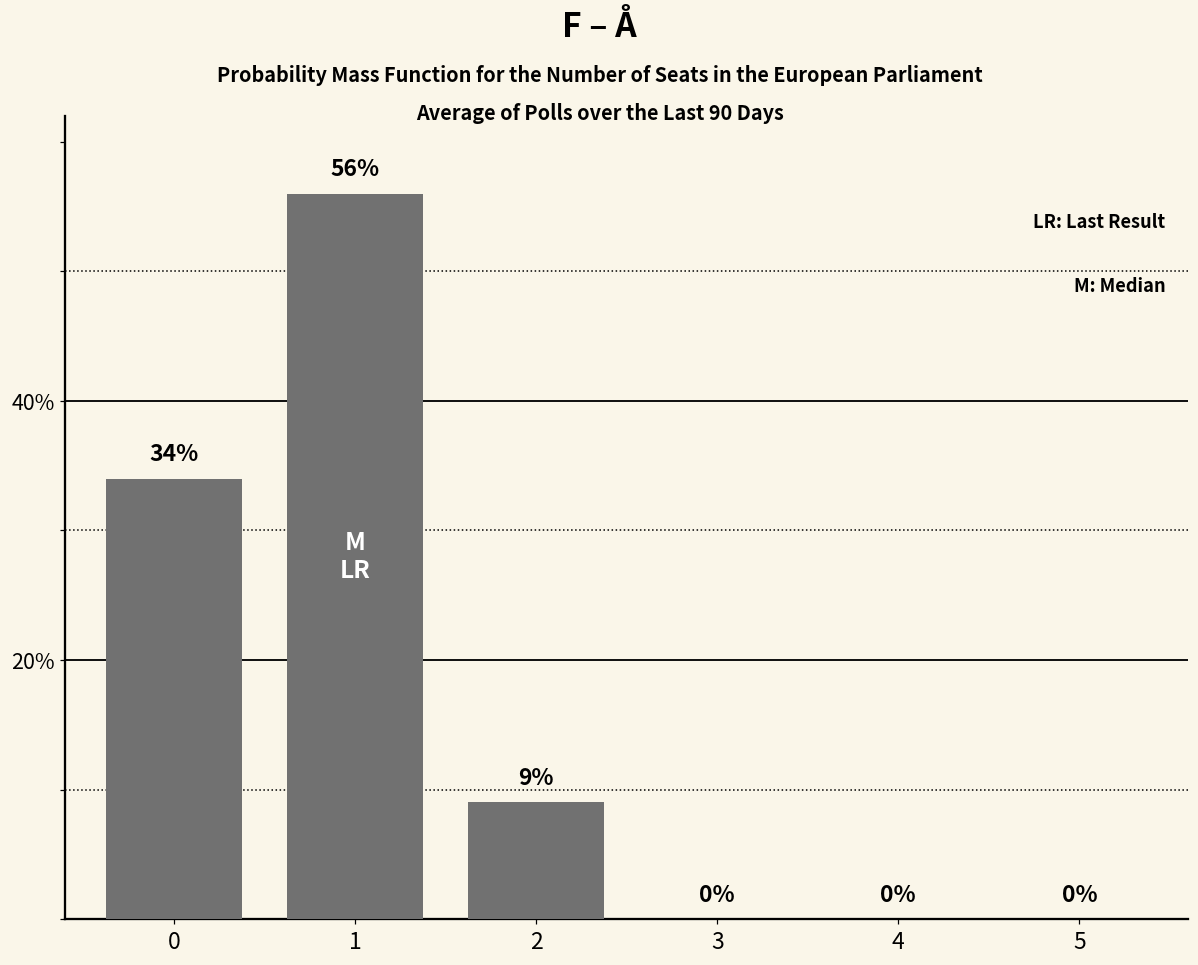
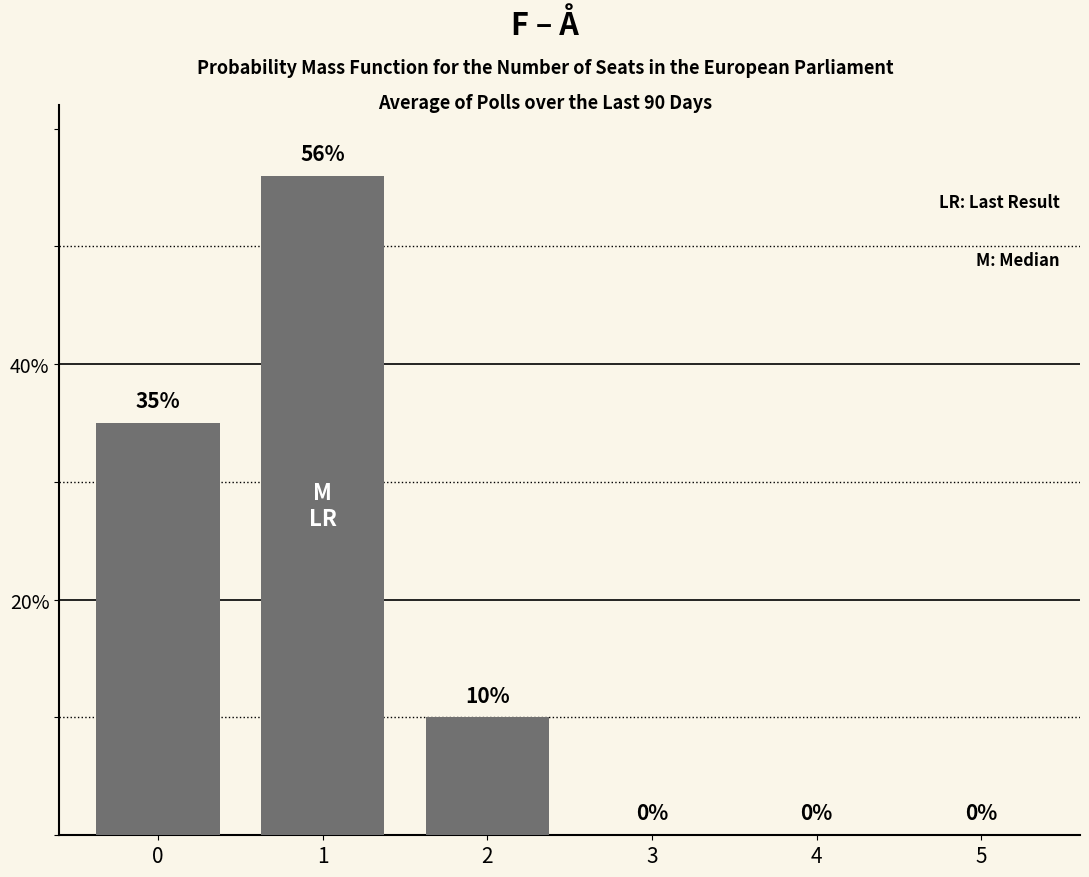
  {
-   "0": "34%",
+   "0": "35%",
    "1": "56%",
-   "2": "9%",
+   "2": "10%",
    "3": "0%",
    "4": "0%",
    "5": "0%"
  }
